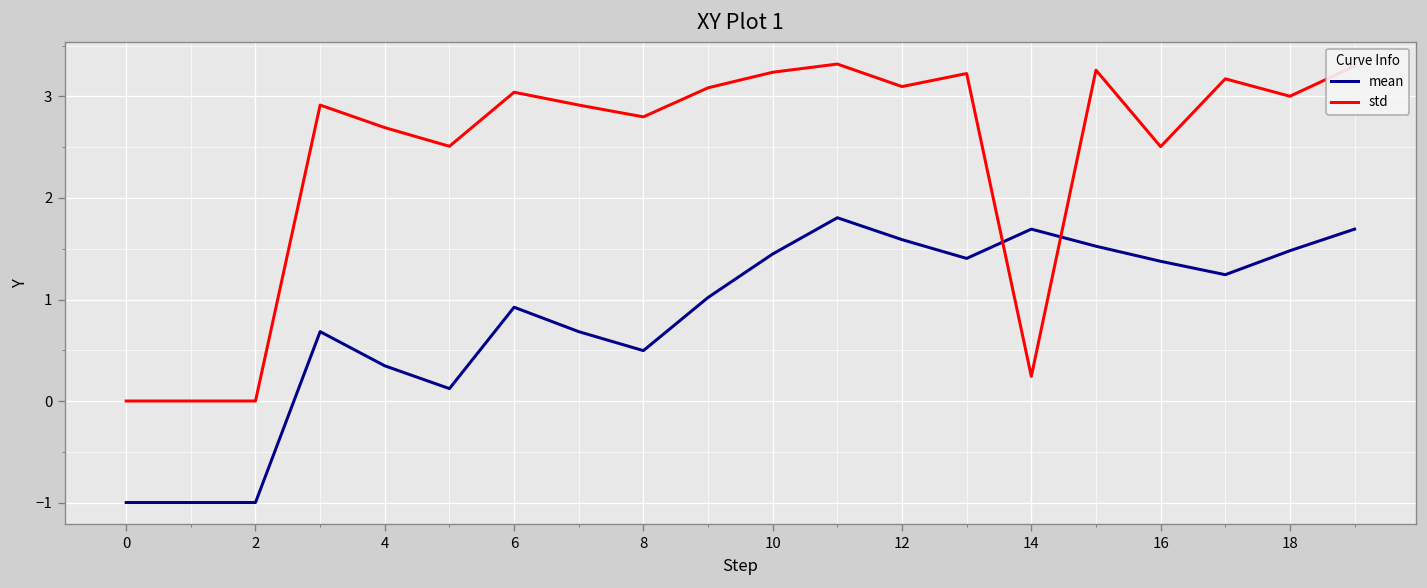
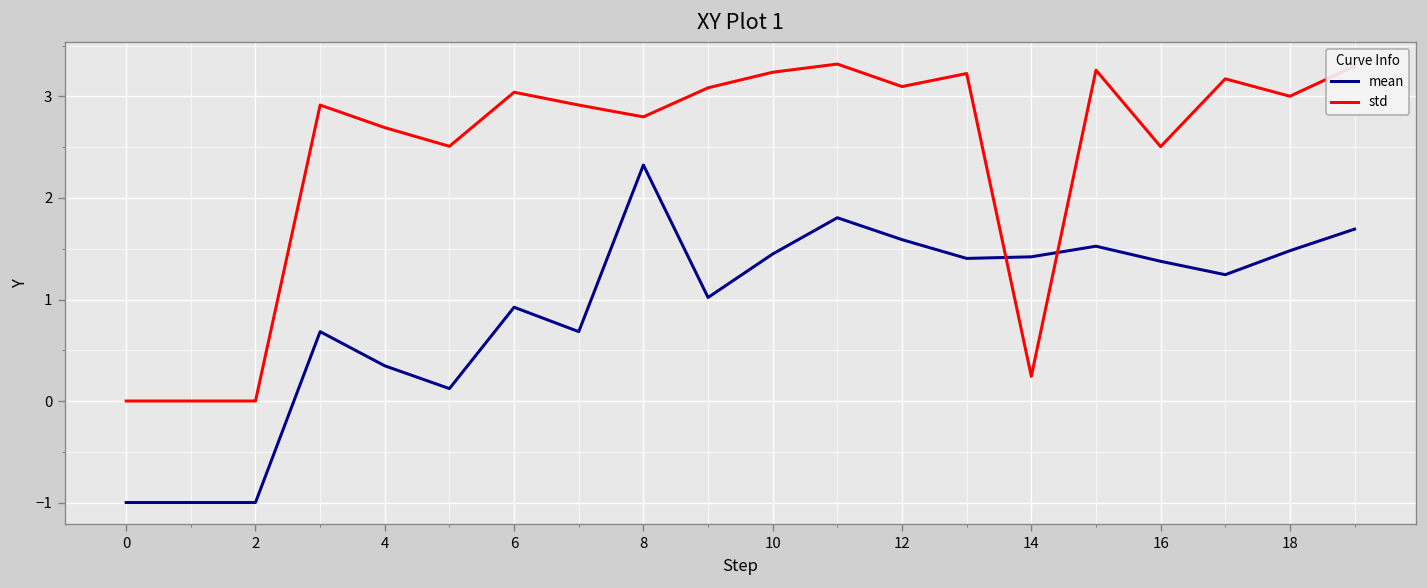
  {
    "mean": {
      "0": -1.0,
      "2": -1.0,
      "4": 0.3,
      "6": 0.9,
-     "8": 0.5,
+     "8": 2.3,
      "10": 1.4,
      "12": 1.6,
-     "14": 1.7,
+     "14": 1.4,
      "16": 1.4,
      "18": 1.5
    },
    "std": {
      "0": 0.0,
      "2": 0.0,
      "4": 2.7,
      "6": 3.0,
      "8": 2.8,
      "10": 3.2,
      "12": 3.1,
      "14": 0.2,
      "16": 2.5,
      "18": 3.0
    }
  }
